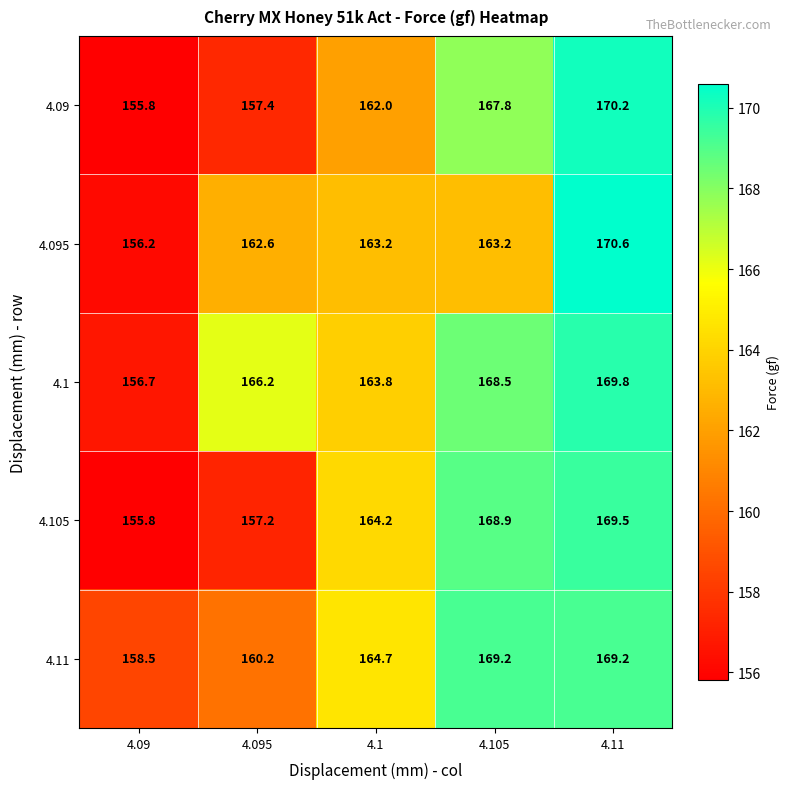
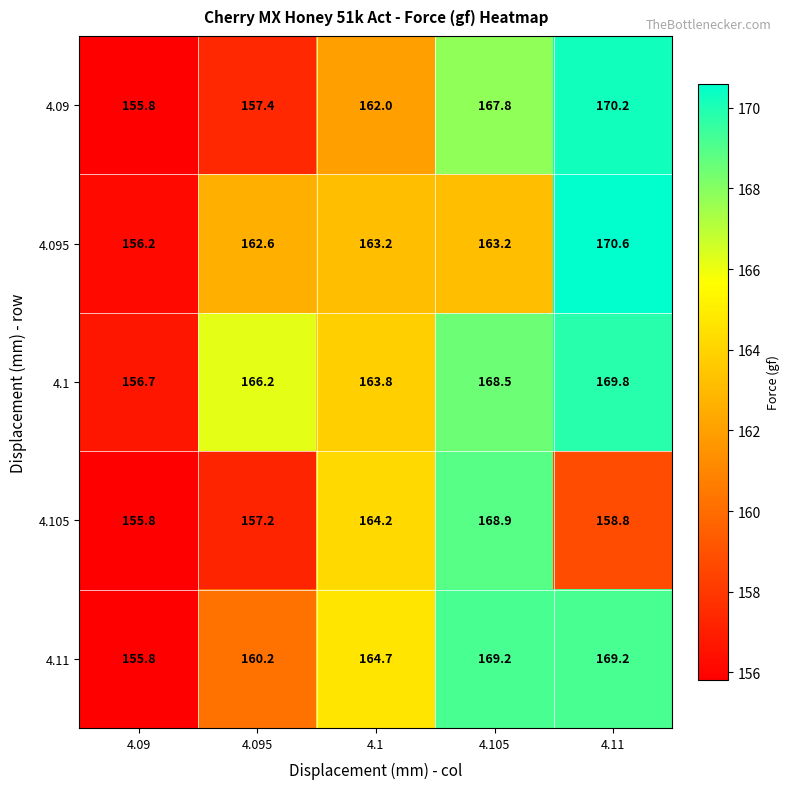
  {
    "4.09": {
      "4.09": 155.8,
      "4.095": 157.4,
      "4.1": 162.0,
      "4.105": 167.8,
      "4.11": 170.2
    },
    "4.095": {
      "4.09": 156.2,
      "4.095": 162.6,
      "4.1": 163.2,
      "4.105": 163.2,
      "4.11": 170.6
    },
    "4.1": {
      "4.09": 156.7,
      "4.095": 166.2,
      "4.1": 163.8,
      "4.105": 168.5,
      "4.11": 169.8
    },
    "4.105": {
      "4.09": 155.8,
      "4.095": 157.2,
      "4.1": 164.2,
      "4.105": 168.9,
-     "4.11": 169.5
+     "4.11": 158.8
    },
    "4.11": {
-     "4.09": 158.5,
+     "4.09": 155.8,
      "4.095": 160.2,
      "4.1": 164.7,
      "4.105": 169.2,
      "4.11": 169.2
    }
  }
